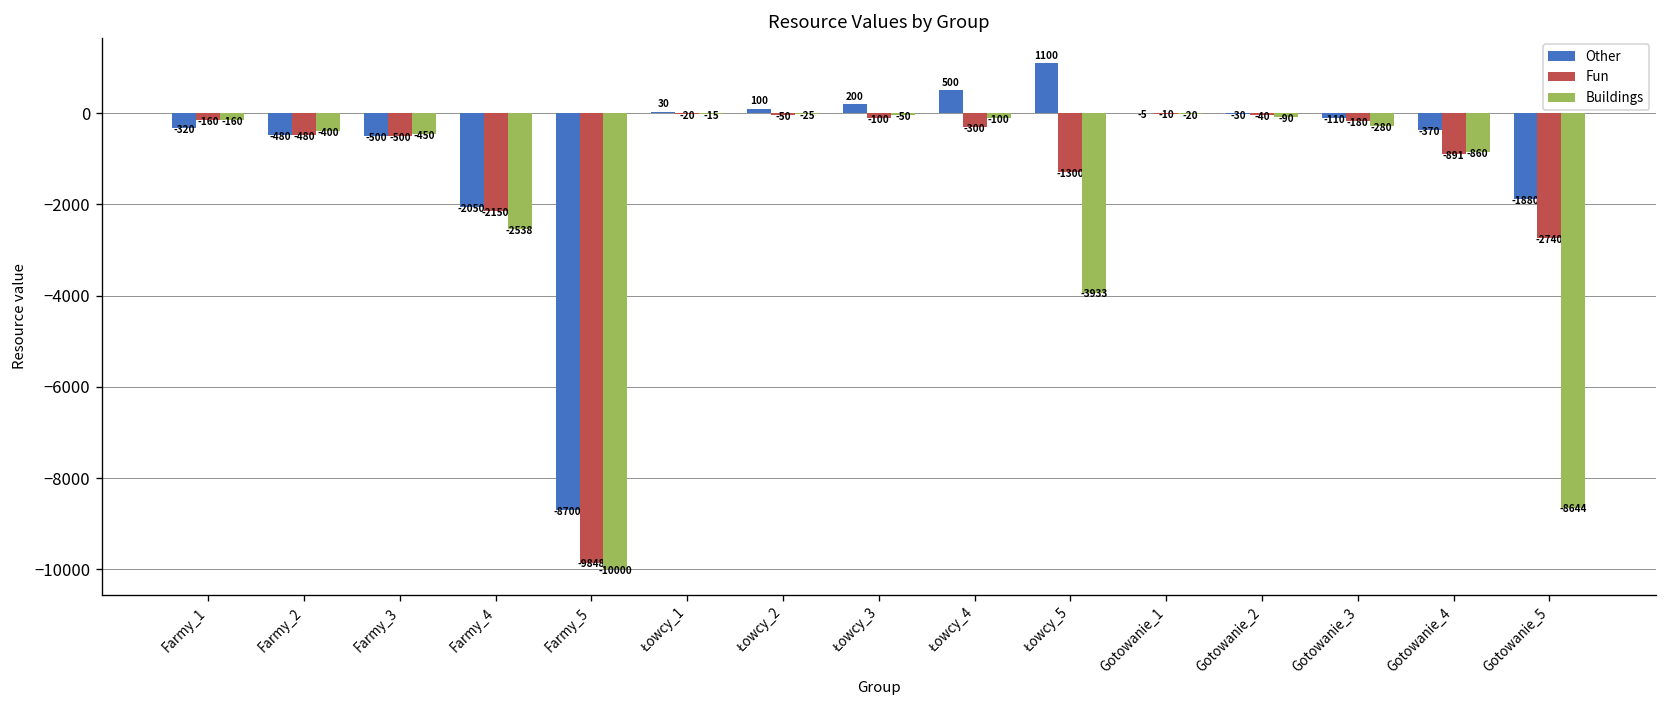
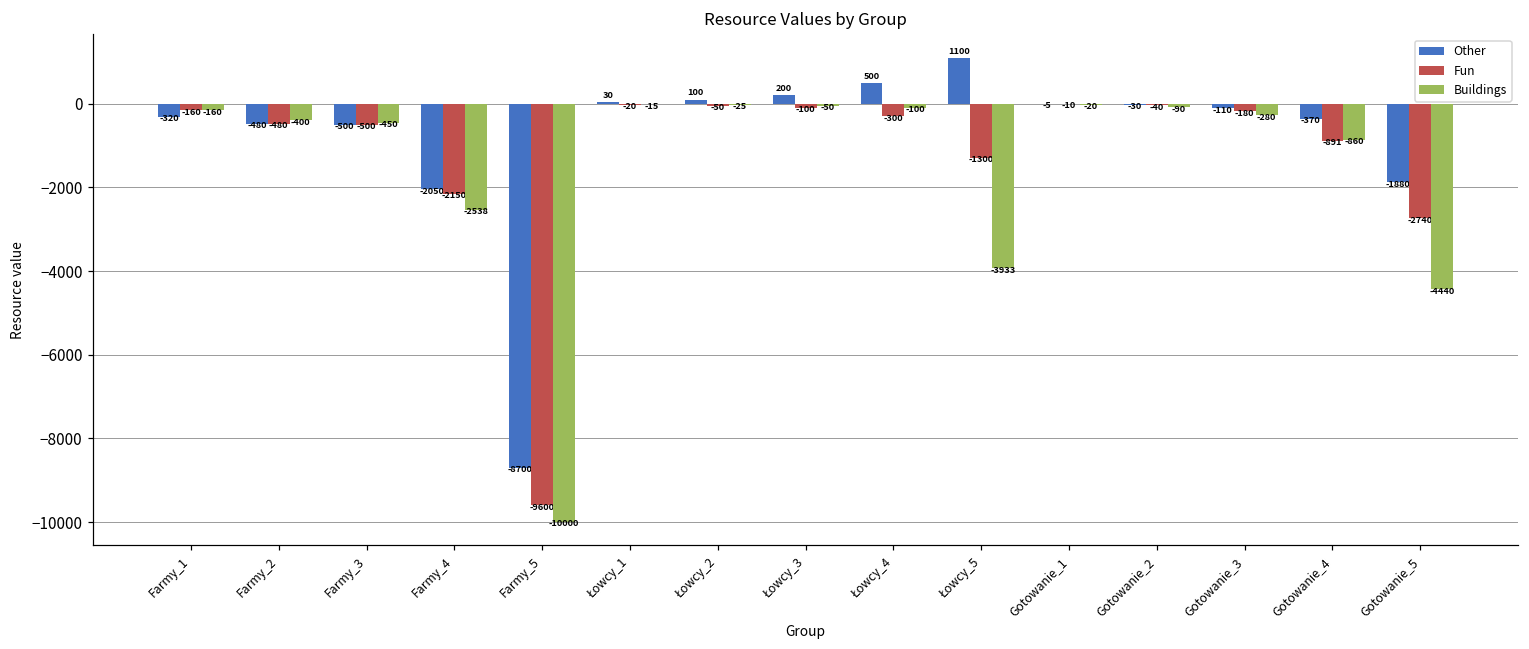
  {
    "Other": {
      "Farmy_1": -320,
      "Farmy_2": -480,
      "Farmy_3": -500,
      "Farmy_4": -2050,
      "Farmy_5": -8700,
      "Łowcy_1": 30,
      "Łowcy_2": 100,
      "Łowcy_3": 200,
      "Łowcy_4": 500,
      "Łowcy_5": 1100,
      "Gotowanie_1": -5,
      "Gotowanie_2": -30,
      "Gotowanie_3": -110,
      "Gotowanie_4": -370,
      "Gotowanie_5": -1880
    },
    "Fun": {
      "Farmy_1": -160,
      "Farmy_2": -480,
      "Farmy_3": -500,
      "Farmy_4": -2150,
-     "Farmy_5": -9848,
+     "Farmy_5": -9600,
      "Łowcy_1": -20,
      "Łowcy_2": -50,
      "Łowcy_3": -100,
      "Łowcy_4": -300,
      "Łowcy_5": -1300,
      "Gotowanie_1": -10,
      "Gotowanie_2": -40,
      "Gotowanie_3": -180,
      "Gotowanie_4": -891,
      "Gotowanie_5": -2740
    },
    "Buildings": {
      "Farmy_1": -160,
      "Farmy_2": -400,
      "Farmy_3": -450,
      "Farmy_4": -2538,
      "Farmy_5": -10000,
      "Łowcy_1": -15,
      "Łowcy_2": -25,
      "Łowcy_3": -50,
      "Łowcy_4": -100,
      "Łowcy_5": -3933,
      "Gotowanie_1": -20,
      "Gotowanie_2": -90,
      "Gotowanie_3": -280,
      "Gotowanie_4": -860,
-     "Gotowanie_5": -8644
+     "Gotowanie_5": -4440
    }
  }
